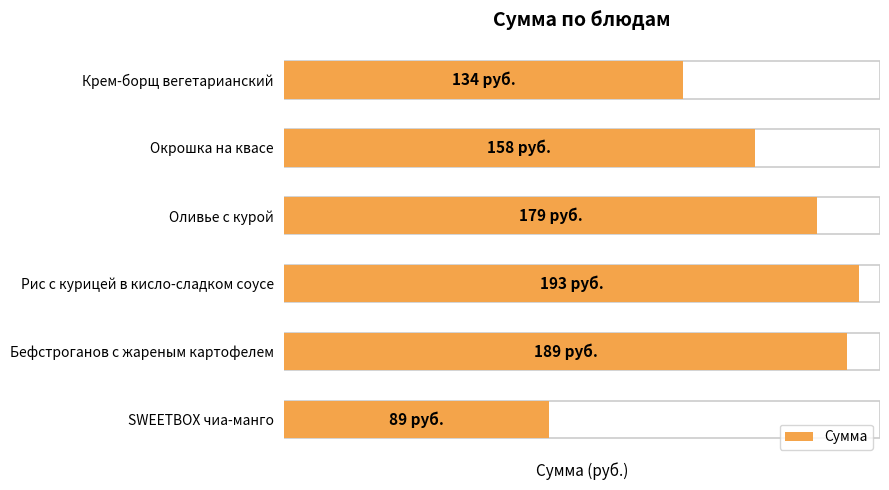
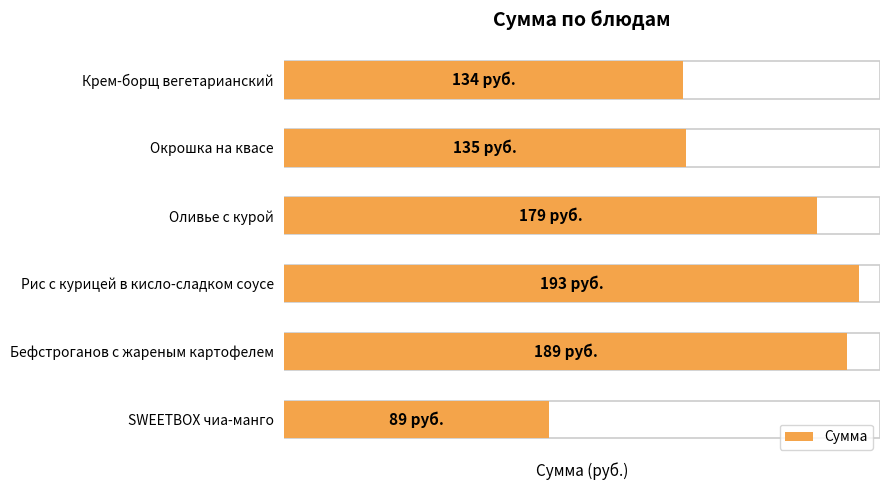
  {
    "Сумма": {
-     "Окрошка на квасе": 158
+     "Окрошка на квасе": 135
    }
  }
